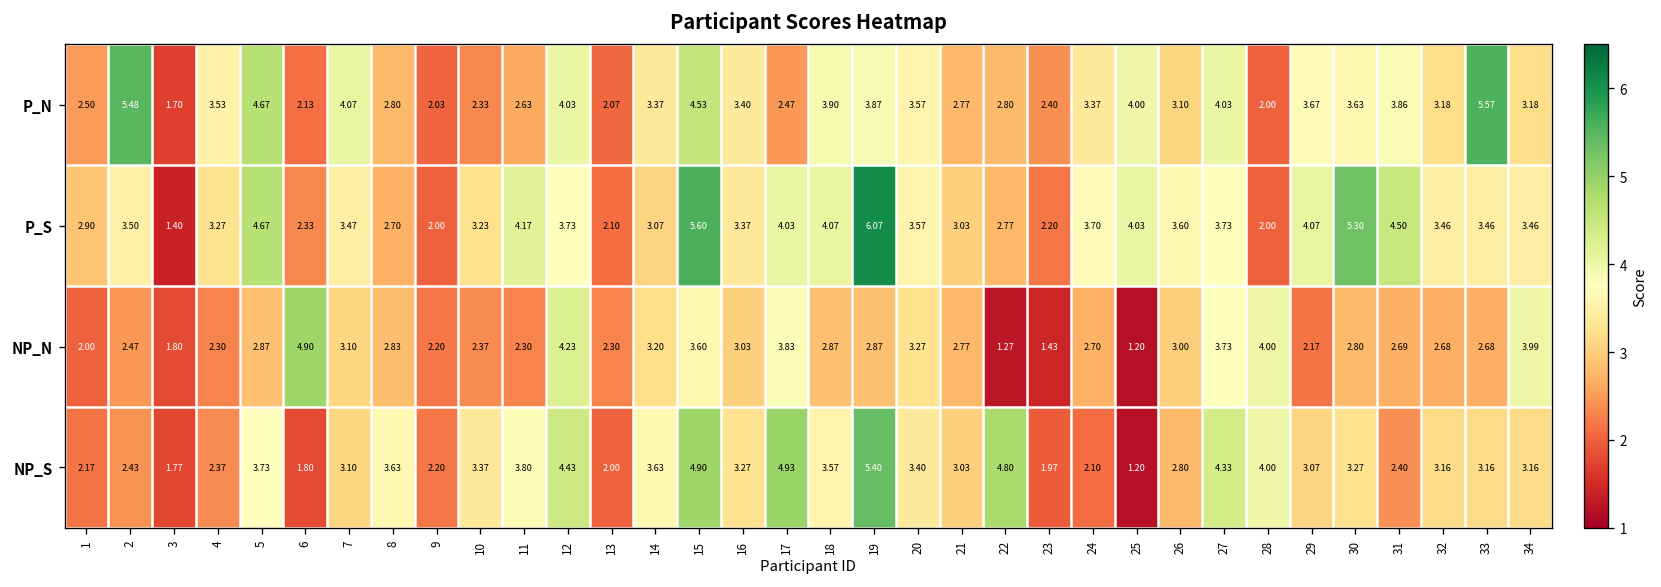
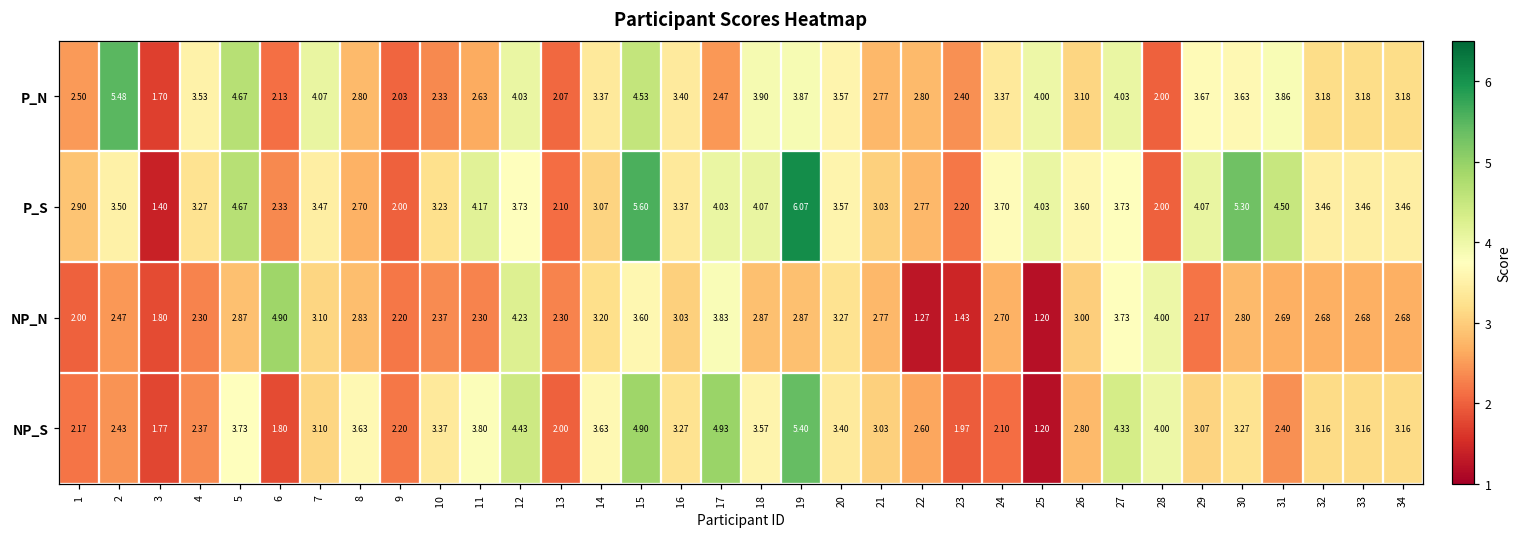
  {
    "P_N": {
      "1": 2.50,
      "2": 5.48,
      "3": 1.70,
      "4": 3.53,
      "5": 4.67,
      "6": 2.13,
      "7": 4.07,
      "8": 2.80,
      "9": 2.03,
      "10": 2.33,
      "11": 2.63,
      "12": 4.03,
      "13": 2.07,
      "14": 3.37,
      "15": 4.53,
      "16": 3.40,
      "17": 2.47,
      "18": 3.90,
      "19": 3.87,
      "20": 3.57,
      "21": 2.77,
      "22": 2.80,
      "23": 2.40,
      "24": 3.37,
      "25": 4.00,
      "26": 3.10,
      "27": 4.03,
      "28": 2.00,
      "29": 3.67,
      "30": 3.63,
      "31": 3.86,
      "32": 3.18,
-     "33": 5.57,
+     "33": 3.18,
      "34": 3.18
    },
    "P_S": {
      "1": 2.90,
      "2": 3.50,
      "3": 1.40,
      "4": 3.27,
      "5": 4.67,
      "6": 2.33,
      "7": 3.47,
      "8": 2.70,
      "9": 2.00,
      "10": 3.23,
      "11": 4.17,
      "12": 3.73,
      "13": 2.10,
      "14": 3.07,
      "15": 5.60,
      "16": 3.37,
      "17": 4.03,
      "18": 4.07,
      "19": 6.07,
      "20": 3.57,
      "21": 3.03,
      "22": 2.77,
      "23": 2.20,
      "24": 3.70,
      "25": 4.03,
      "26": 3.60,
      "27": 3.73,
      "28": 2.00,
      "29": 4.07,
      "30": 5.30,
      "31": 4.50,
      "32": 3.46,
      "33": 3.46,
      "34": 3.46
    },
    "NP_N": {
      "1": 2.00,
      "2": 2.47,
      "3": 1.80,
      "4": 2.30,
      "5": 2.87,
      "6": 4.90,
      "7": 3.10,
      "8": 2.83,
      "9": 2.20,
      "10": 2.37,
      "11": 2.30,
      "12": 4.23,
      "13": 2.30,
      "14": 3.20,
      "15": 3.60,
      "16": 3.03,
      "17": 3.83,
      "18": 2.87,
      "19": 2.87,
      "20": 3.27,
      "21": 2.77,
      "22": 1.27,
      "23": 1.43,
      "24": 2.70,
      "25": 1.20,
      "26": 3.00,
      "27": 3.73,
      "28": 4.00,
      "29": 2.17,
      "30": 2.80,
      "31": 2.69,
      "32": 2.68,
      "33": 2.68,
-     "34": 3.99
+     "34": 2.68
    },
    "NP_S": {
      "1": 2.17,
      "2": 2.43,
      "3": 1.77,
      "4": 2.37,
      "5": 3.73,
      "6": 1.80,
      "7": 3.10,
      "8": 3.63,
      "9": 2.20,
      "10": 3.37,
      "11": 3.80,
      "12": 4.43,
      "13": 2.00,
      "14": 3.63,
      "15": 4.90,
      "16": 3.27,
      "17": 4.93,
      "18": 3.57,
      "19": 5.40,
      "20": 3.40,
      "21": 3.03,
-     "22": 4.80,
+     "22": 2.60,
      "23": 1.97,
      "24": 2.10,
      "25": 1.20,
      "26": 2.80,
      "27": 4.33,
      "28": 4.00,
      "29": 3.07,
      "30": 3.27,
      "31": 2.40,
      "32": 3.16,
      "33": 3.16,
      "34": 3.16
    }
  }
